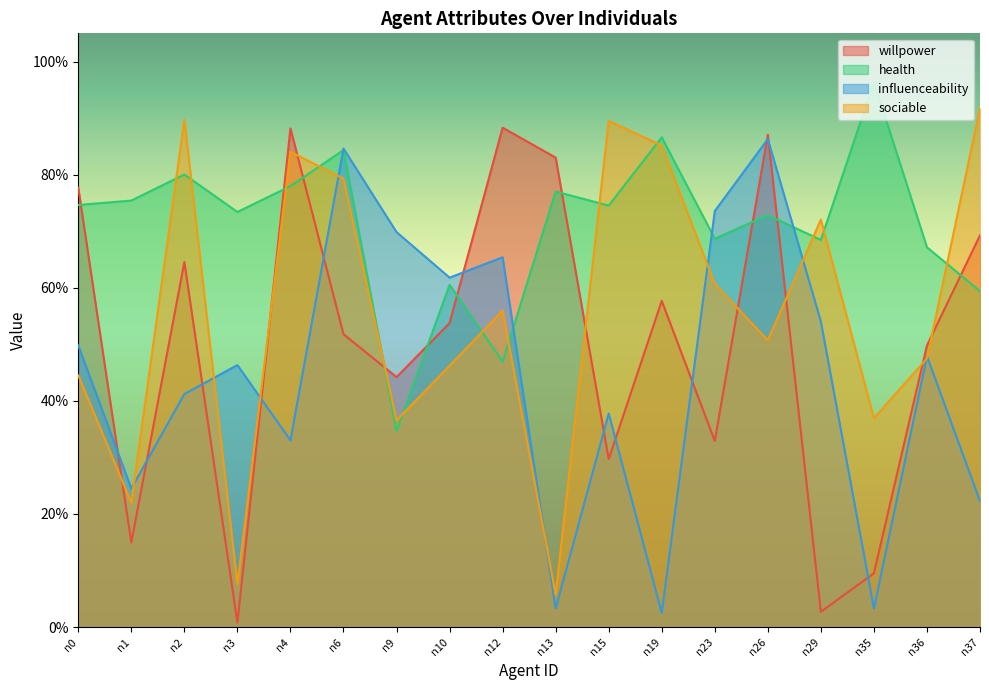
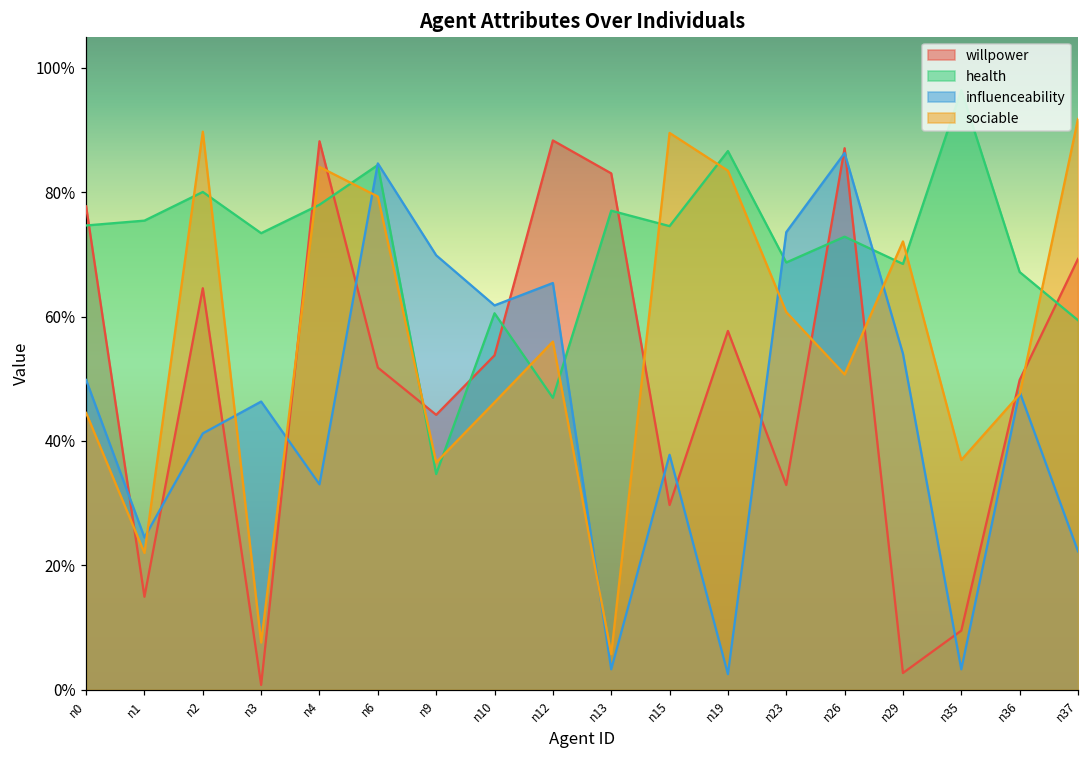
  {
    "willpower": {
      "n0": "78%",
      "n1": "15%",
      "n2": "65%",
      "n3": "1%",
      "n4": "88%",
      "n6": "52%",
      "n9": "44%",
      "n10": "54%",
      "n12": "88%",
      "n13": "83%",
      "n15": "30%",
      "n19": "58%",
      "n23": "33%",
      "n26": "87%",
      "n29": "3%",
      "n35": "10%",
      "n36": "50%",
      "n37": "69%"
    },
    "health": {
      "n0": "75%",
      "n1": "75%",
      "n2": "80%",
      "n3": "73%",
      "n4": "78%",
      "n9": "35%",
      "n10": "61%",
      "n12": "47%",
      "n13": "77%",
      "n15": "75%",
      "n19": "87%",
      "n23": "69%",
      "n26": "73%",
      "n29": "68%",
      "n36": "67%",
      "n37": "59%"
    },
    "influenceability": {
      "n0": "50%",
      "n1": "24%",
      "n2": "41%",
      "n3": "46%",
      "n4": "33%",
      "n9": "70%",
      "n10": "62%",
      "n12": "65%",
      "n13": "3%",
      "n15": "38%",
      "n19": "3%",
      "n23": "74%",
      "n26": "86%",
      "n29": "54%",
      "n35": "3%",
      "n37": "22%"
    },
    "sociable": {
      "n0": "45%",
      "n1": "22%",
      "n2": "90%",
      "n3": "8%",
      "n4": "84%",
      "n6": "79%",
      "n9": "37%",
      "n10": "46%",
      "n12": "56%",
      "n13": "6%",
      "n15": "90%",
-     "n19": "85%",
+     "n19": "83%",
      "n23": "61%",
      "n26": "51%",
      "n29": "72%",
      "n35": "37%",
      "n37": "92%"
    }
  }
